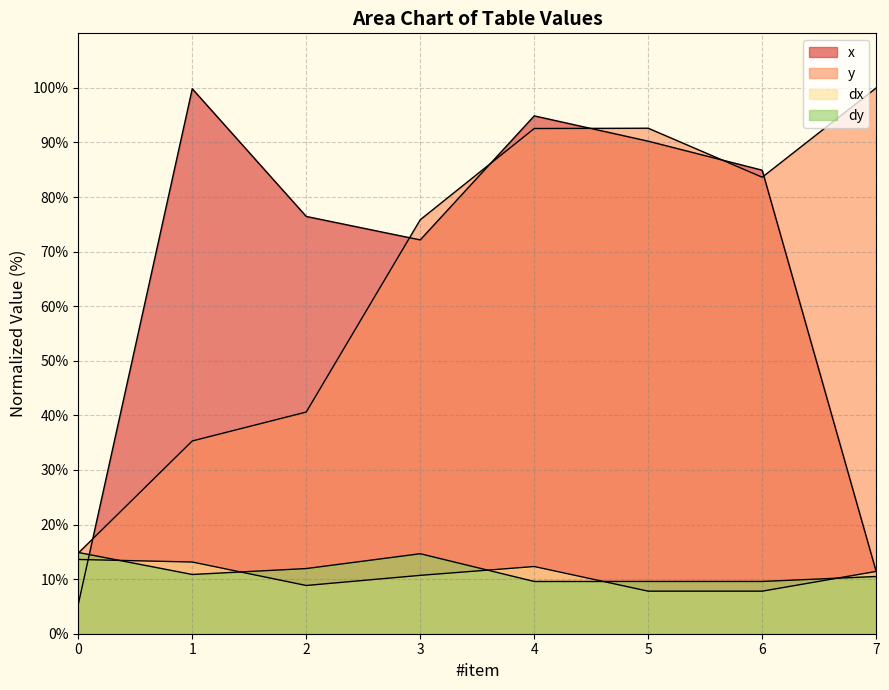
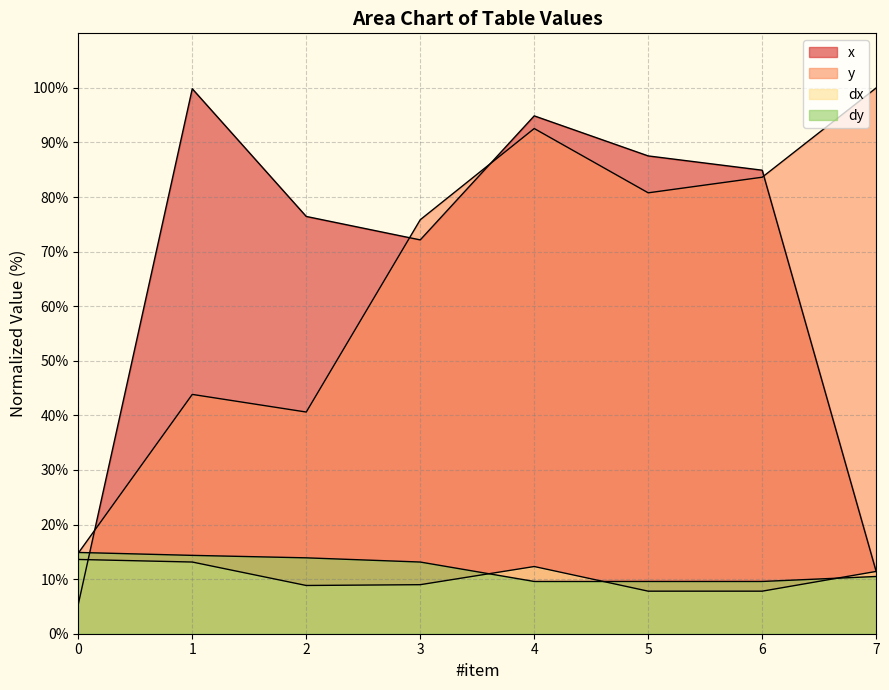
  {
    "x": {
      "0": "5%",
      "1": "100%",
      "2": "76%",
      "3": "72%",
      "4": "95%",
-     "5": "90%",
+     "5": "88%",
      "6": "85%"
    },
    "y": {
-     "1": "35%",
+     "1": "44%",
      "2": "41%",
      "3": "76%",
      "4": "93%",
-     "5": "93%",
+     "5": "81%",
      "6": "84%",
      "7": "100%"
    },
    "dx": {
      "0": "14%",
      "1": "13%",
      "2": "9%",
-     "3": "11%",
+     "3": "9%",
      "4": "12%",
      "5": "8%",
      "6": "8%"
    },
    "dy": {
-     "1": "11%",
-     "2": "12%",
-     "3": "15%",
+     "1": "14%",
+     "2": "14%",
+     "3": "13%",
      "4": "10%",
      "5": "10%",
      "6": "10%",
      "7": "10%"
    }
  }
